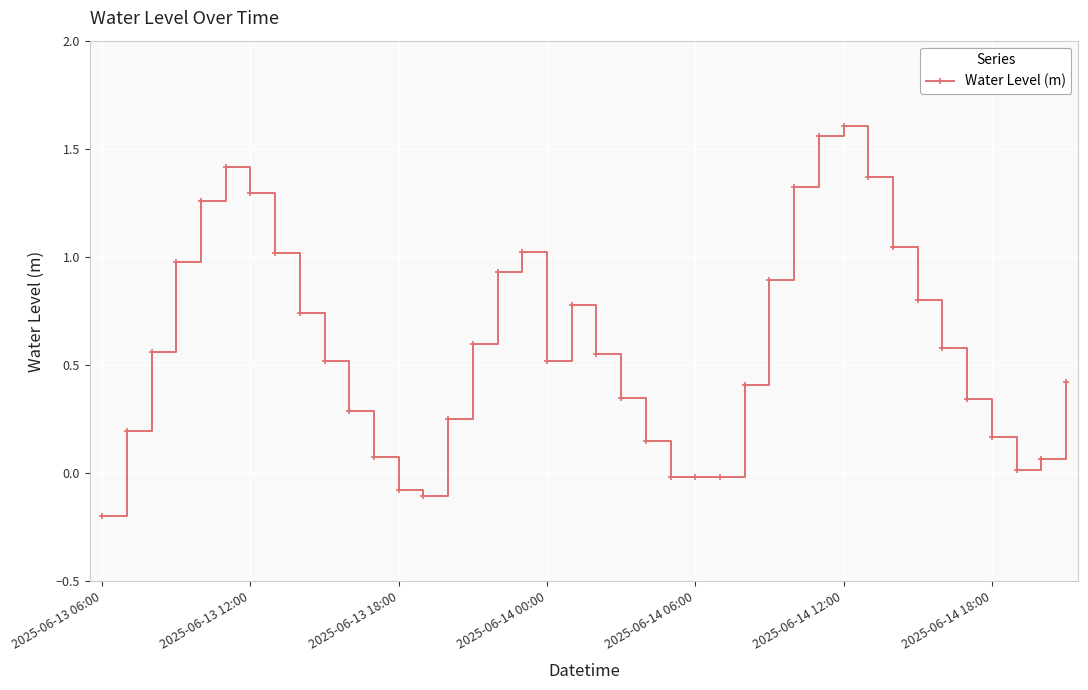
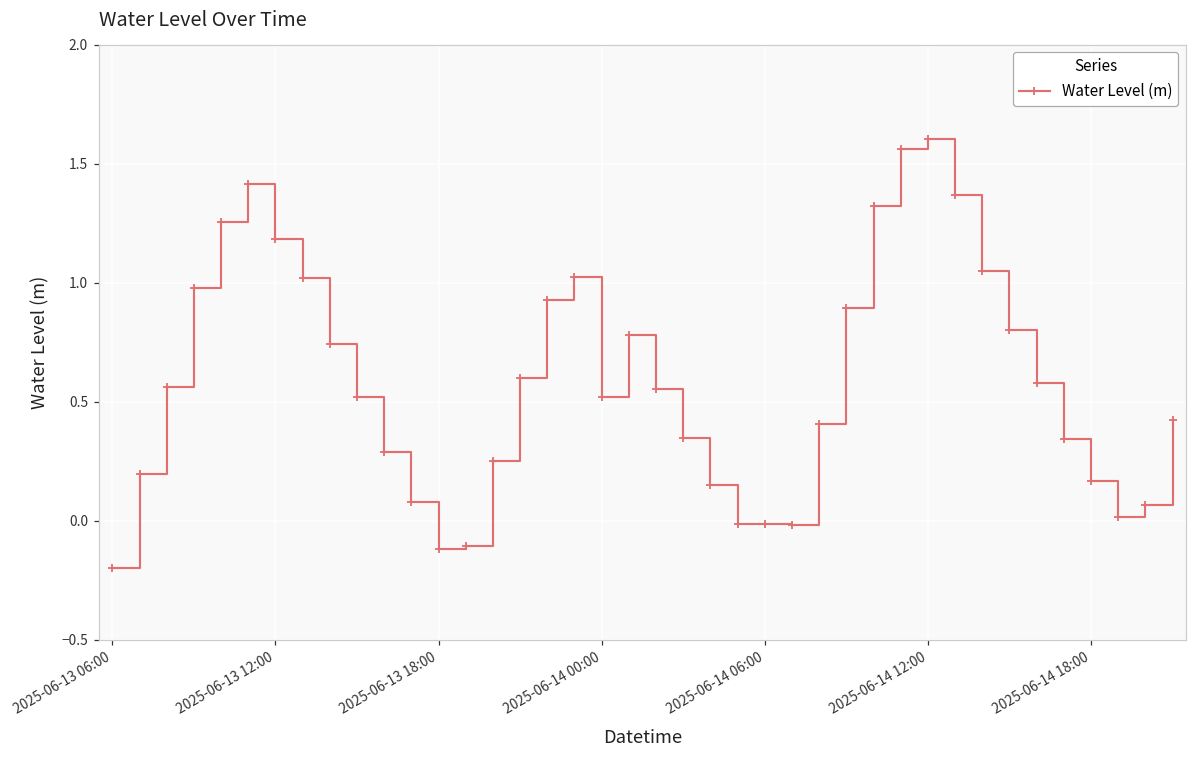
  {
    "2025-06-13 06:00": -0.20,
-   "2025-06-13 12:00": 1.29,
-   "2025-06-13 18:00": -0.08,
+   "2025-06-13 12:00": 1.19,
+   "2025-06-13 18:00": -0.12,
    "2025-06-14 00:00": 0.52,
    "2025-06-14 06:00": -0.02,
    "2025-06-14 12:00": 1.60,
    "2025-06-14 18:00": 0.17
  }
